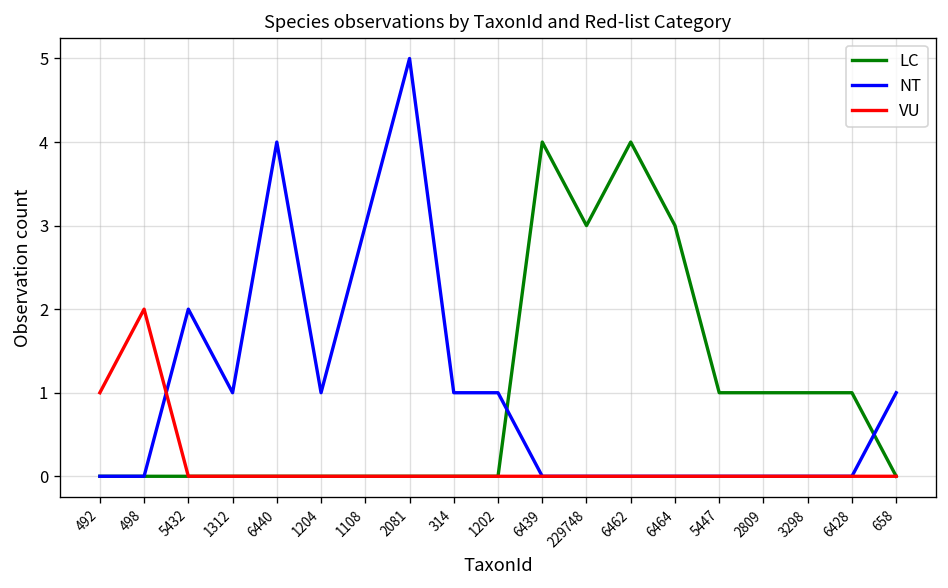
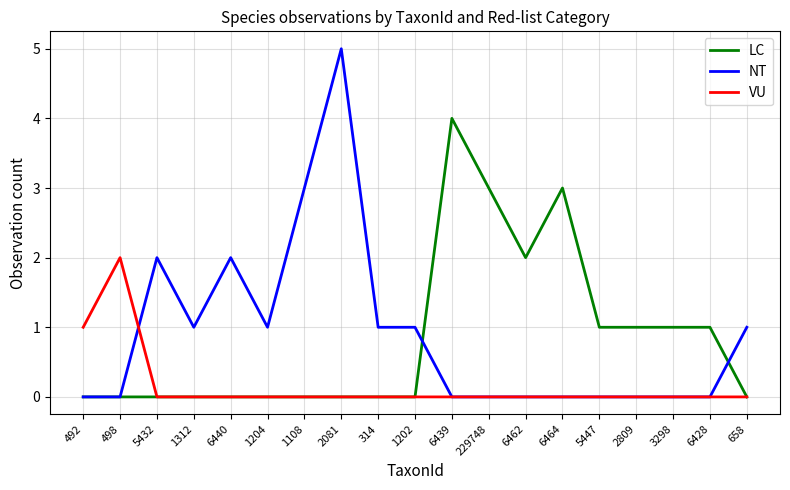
  {
    "LC": {
      "6439": 4,
      "229748": 3,
-     "6462": 4,
+     "6462": 2,
      "6464": 3,
      "5447": 1,
      "2809": 1,
      "3298": 1,
      "6428": 1
    },
    "NT": {
      "5432": 2,
      "1312": 1,
-     "6440": 4,
+     "6440": 2,
      "1204": 1,
      "1108": 3,
      "2081": 5,
      "314": 1,
      "1202": 1,
      "658": 1
    },
    "VU": {
      "492": 1,
      "498": 2
    }
  }
